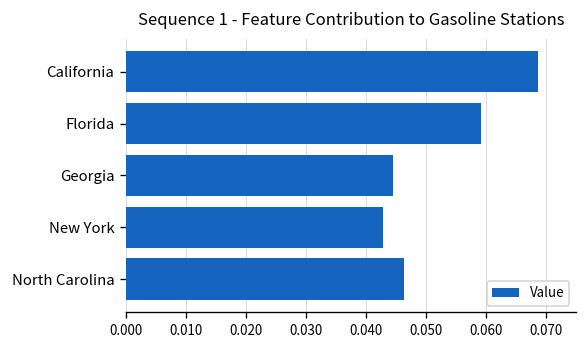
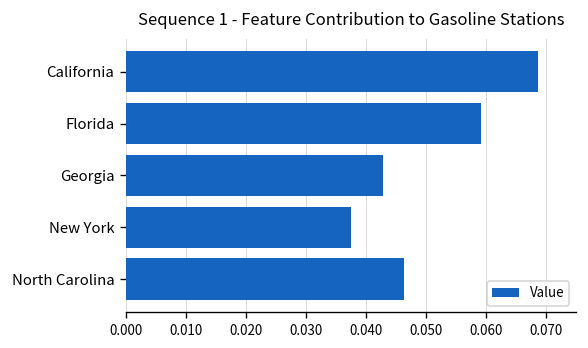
  {
    "California": 0.069,
    "Florida": 0.059,
-   "Georgia": 0.045,
-   "New York": 0.043,
+   "Georgia": 0.043,
+   "New York": 0.037,
    "North Carolina": 0.046
  }
